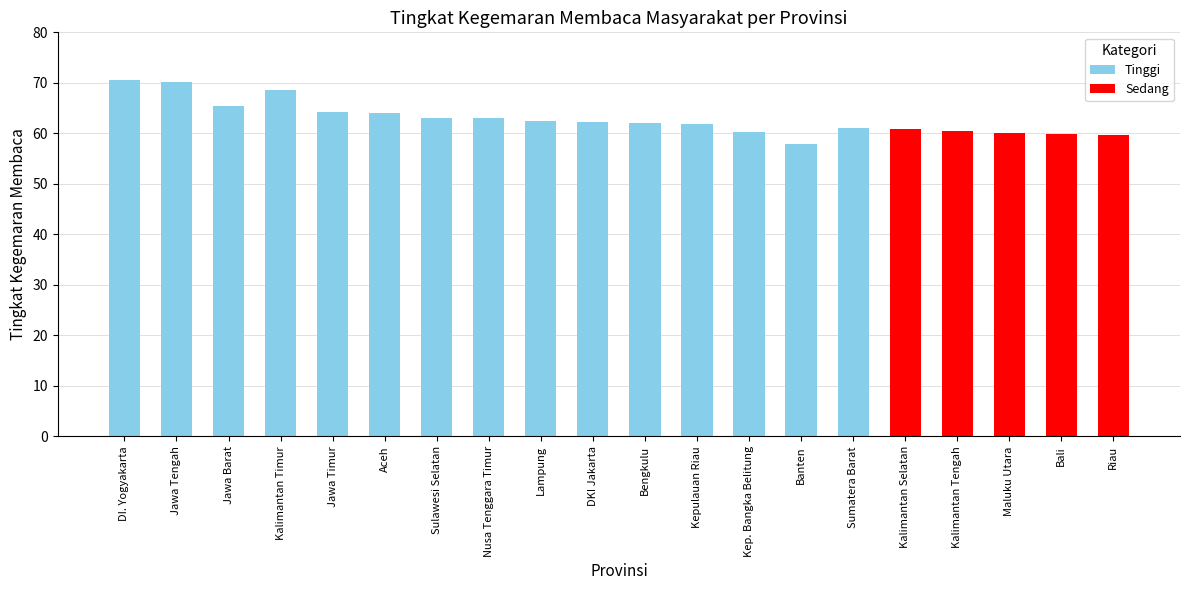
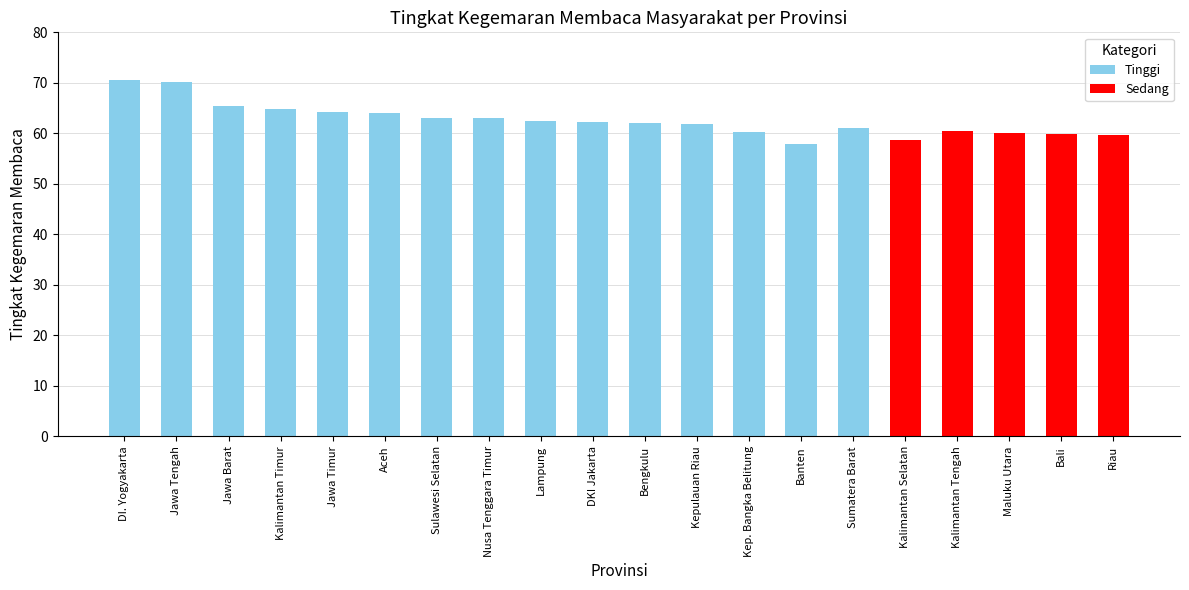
  {
    "Tinggi": {
      "DI. Yogyakarta": 71,
      "Jawa Tengah": 70,
      "Jawa Barat": 65,
-     "Kalimantan Timur": 69,
+     "Kalimantan Timur": 65,
      "Jawa Timur": 64,
      "Aceh": 64,
      "Sulawesi Selatan": 63,
      "Nusa Tenggara Timur": 63,
      "Lampung": 62,
      "DKI Jakarta": 62,
      "Bengkulu": 62,
      "Kepulauan Riau": 62,
      "Kep. Bangka Belitung": 60,
      "Banten": 58,
      "Sumatera Barat": 61
    },
    "Sedang": {
-     "Kalimantan Selatan": 61,
+     "Kalimantan Selatan": 59,
      "Kalimantan Tengah": 60,
      "Maluku Utara": 60,
      "Bali": 60,
      "Riau": 60
    }
  }
